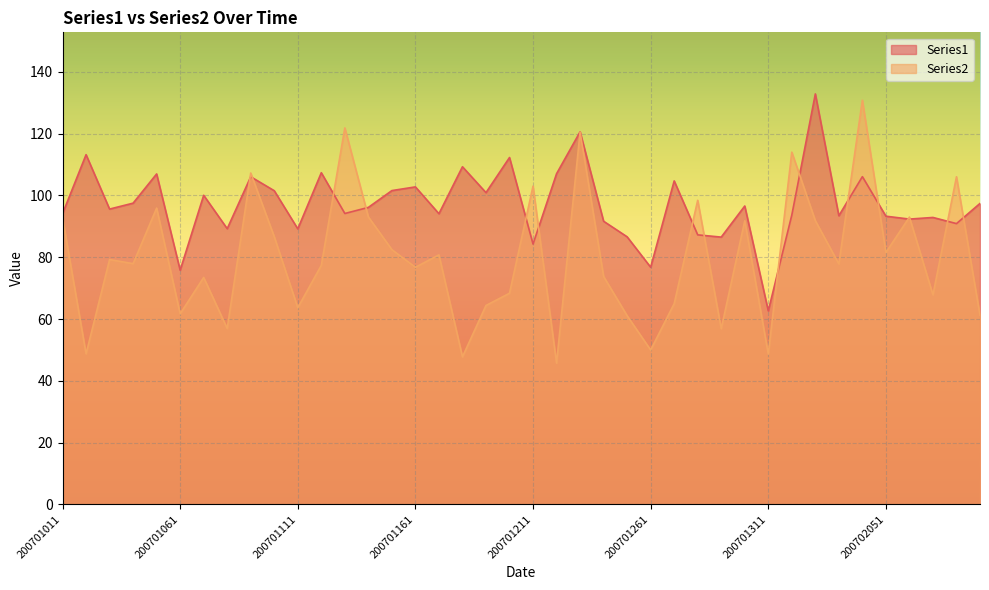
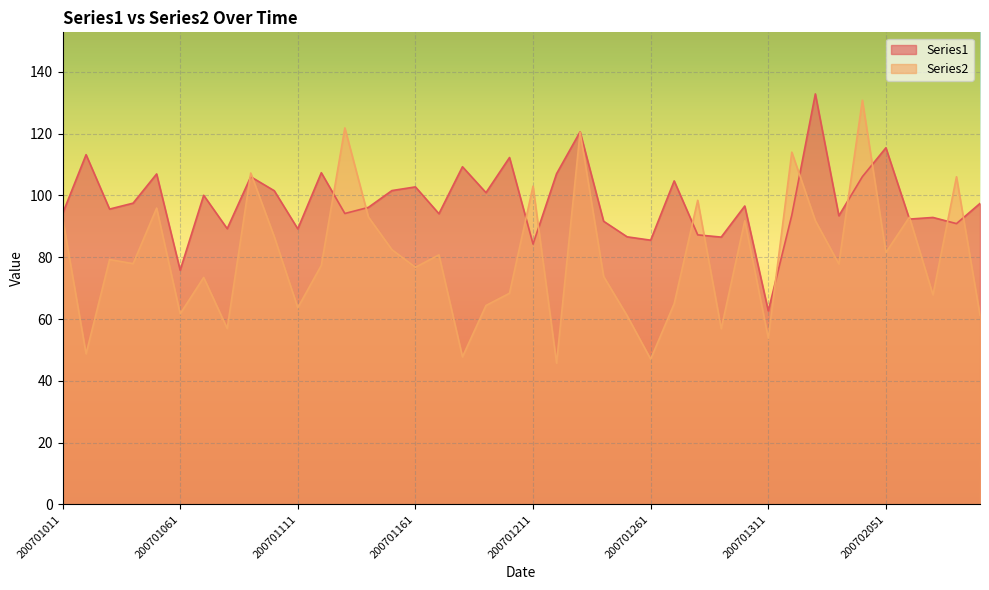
  {
    "Series1": {
      "200701011": 94,
      "200701061": 76,
      "200701111": 89,
      "200701161": 103,
      "200701211": 84,
-     "200701261": 77,
+     "200701261": 86,
      "200701311": 63,
-     "200702051": 93
+     "200702051": 115
    },
    "Series2": {
      "200701011": 93,
      "200701061": 62,
      "200701111": 64,
      "200701161": 77,
      "200701211": 103,
-     "200701261": 50,
-     "200701311": 49,
+     "200701261": 47,
+     "200701311": 54,
      "200702051": 82
    }
  }
